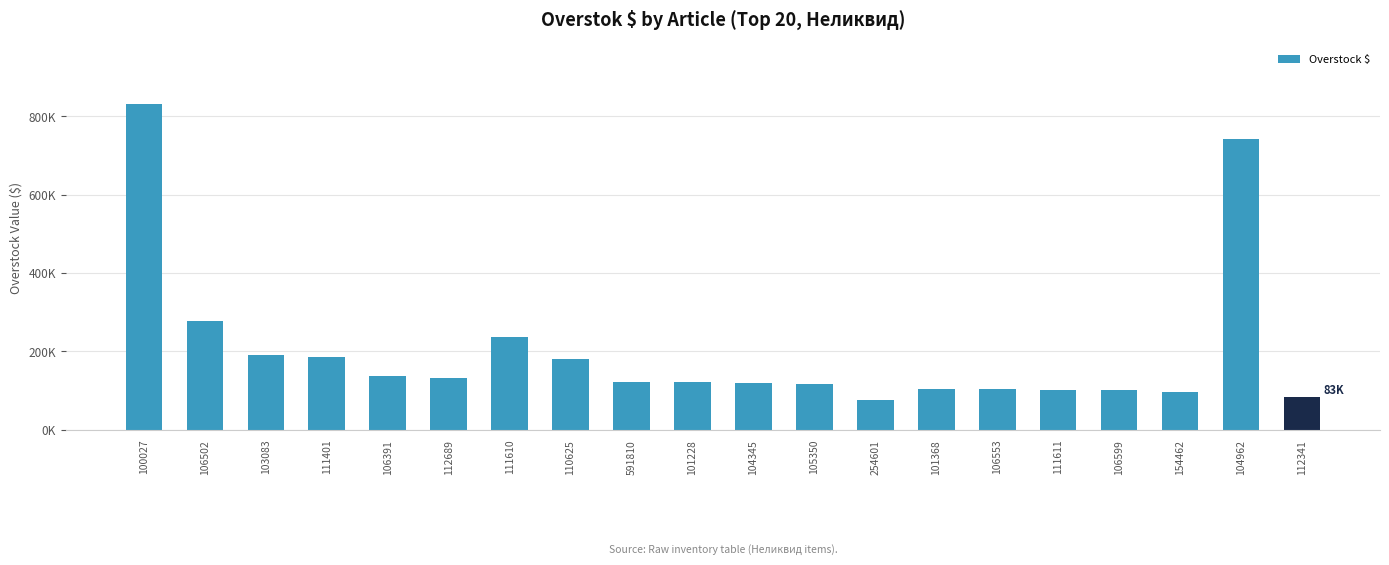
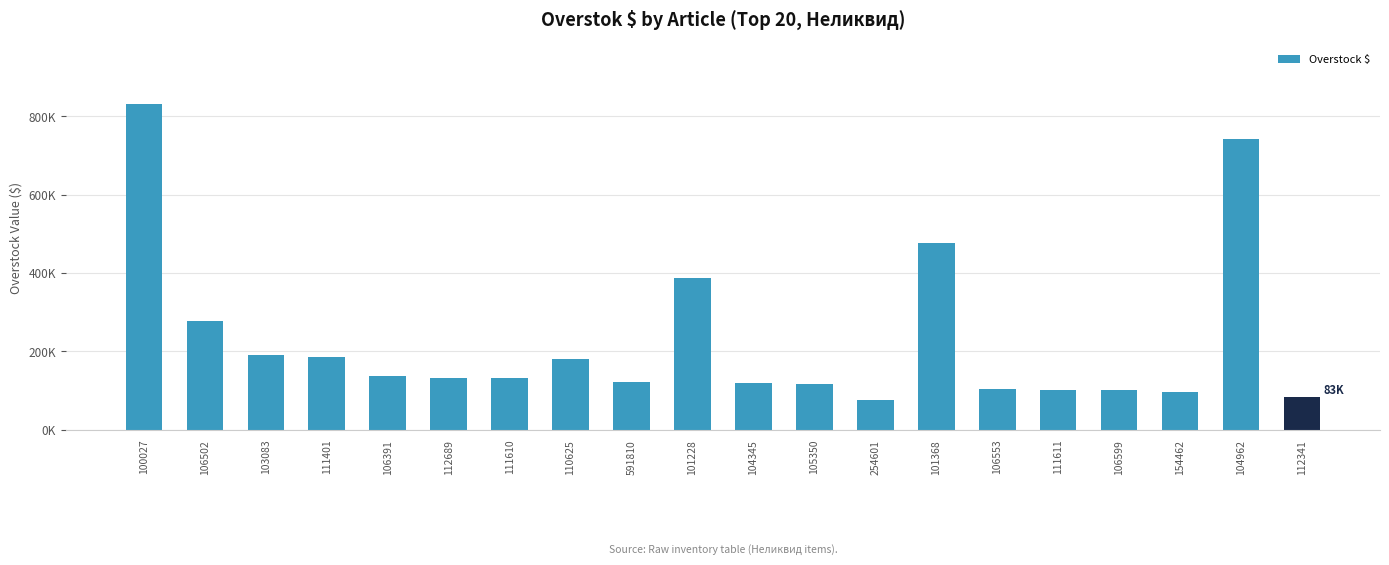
  {
    "100027": 830000,
    "106502": 280000,
    "103083": 190000,
    "111401": 190000,
    "106391": 140000,
    "112689": 130000,
-   "111610": 240000,
+   "111610": 130000,
    "110625": 180000,
    "591810": 120000,
-   "101228": 120000,
+   "101228": 390000,
    "104345": 120000,
    "105350": 120000,
    "254601": 80000,
-   "101368": 100000,
+   "101368": 480000,
    "106553": 100000,
    "111611": 100000,
    "106599": 100000,
    "154462": 100000,
    "104962": 740000
  }
